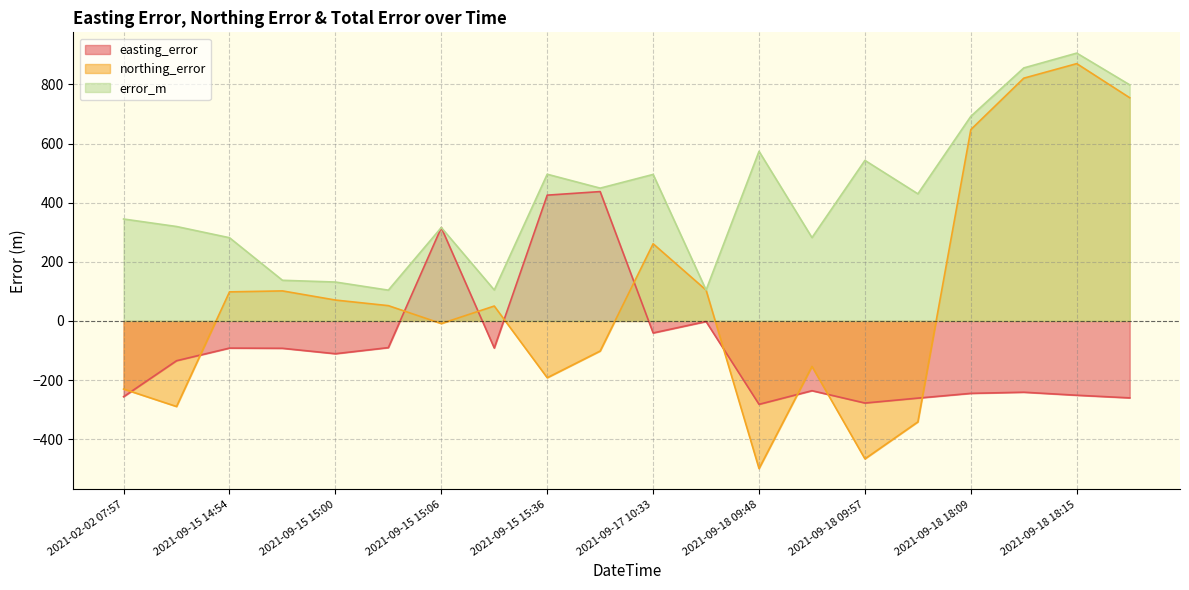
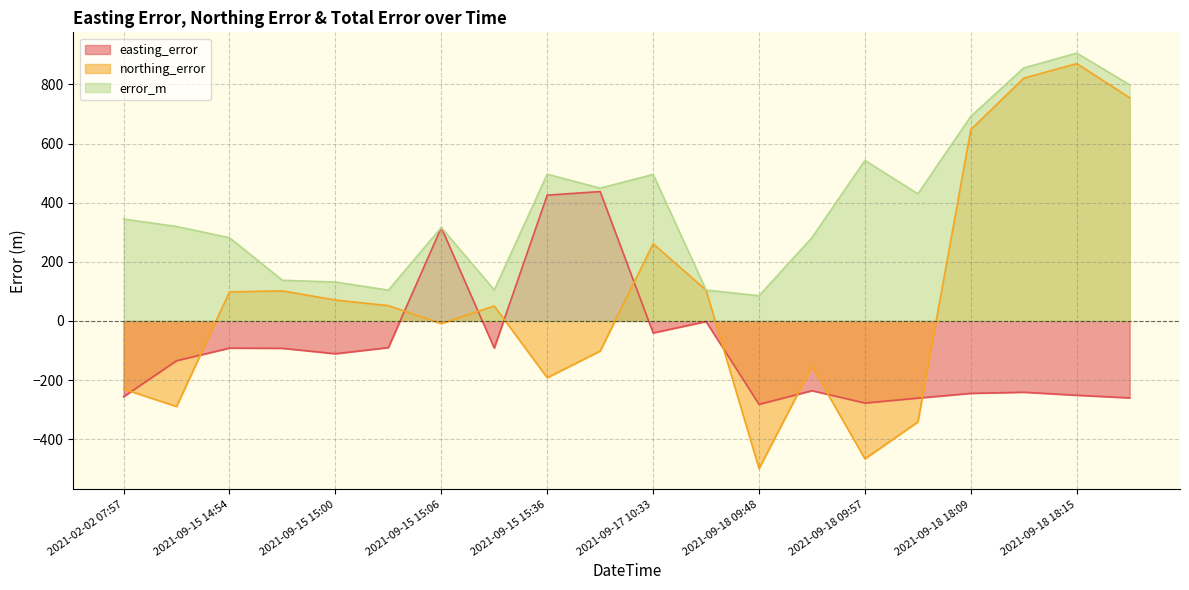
  {
    "error_m": {
      "2021-02-02 07:57": 340,
      "2021-09-15 14:54": 280,
      "2021-09-15 15:00": 130,
      "2021-09-15 15:36": 500,
      "2021-09-17 10:33": 500,
-     "2021-09-18 09:48": 570,
+     "2021-09-18 09:48": 90,
      "2021-09-18 09:57": 540,
      "2021-09-18 18:09": 690,
      "2021-09-18 18:15": 910
    }
  }
